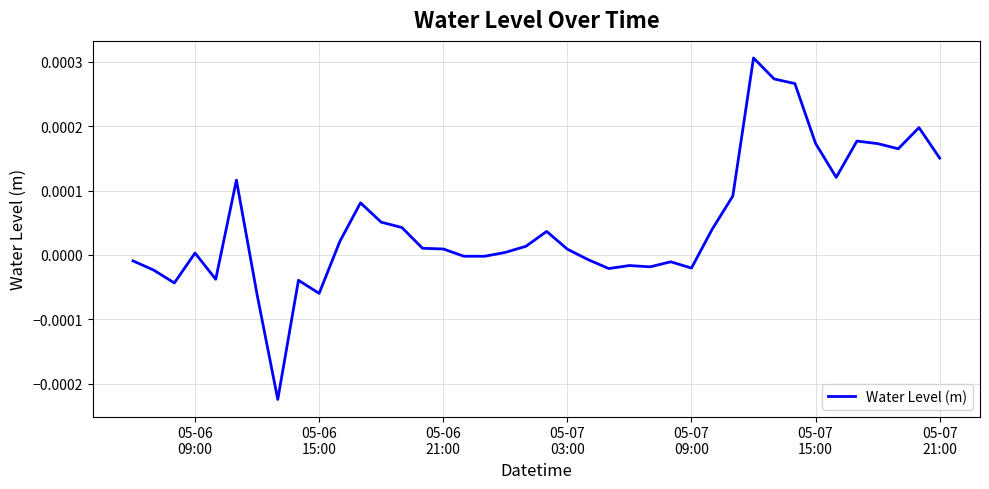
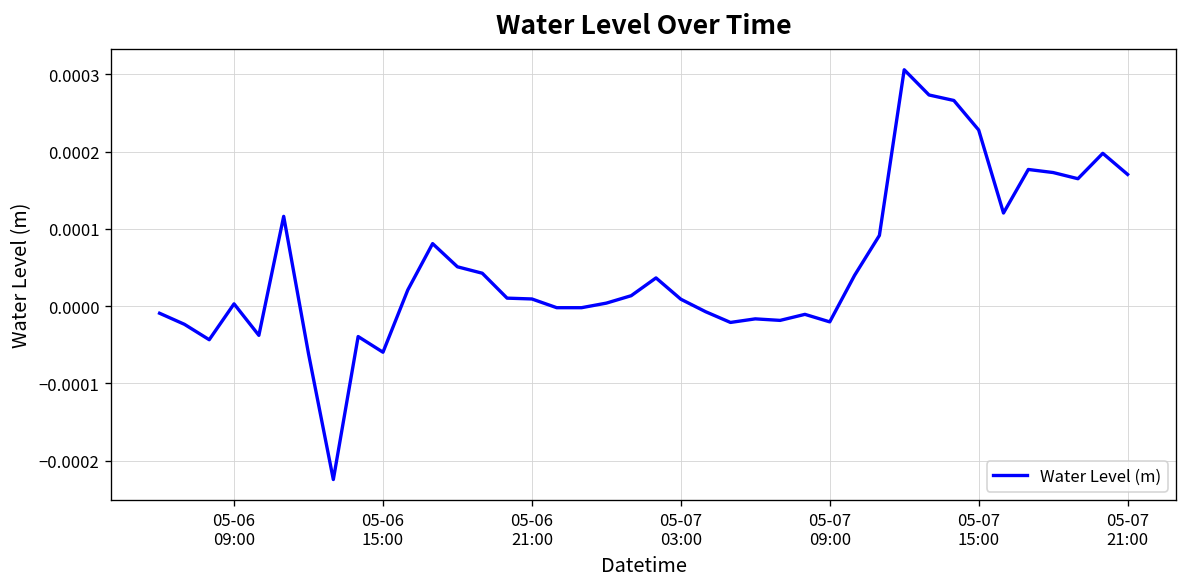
  {
    "05-06 09:00": 0.00000,
    "05-06 15:00": -0.00006,
    "05-06 21:00": 0.00001,
    "05-07 03:00": 0.00001,
    "05-07 09:00": -0.00002,
-   "05-07 15:00": 0.00017,
-   "05-07 21:00": 0.00015
+   "05-07 15:00": 0.00023,
+   "05-07 21:00": 0.00017
  }
